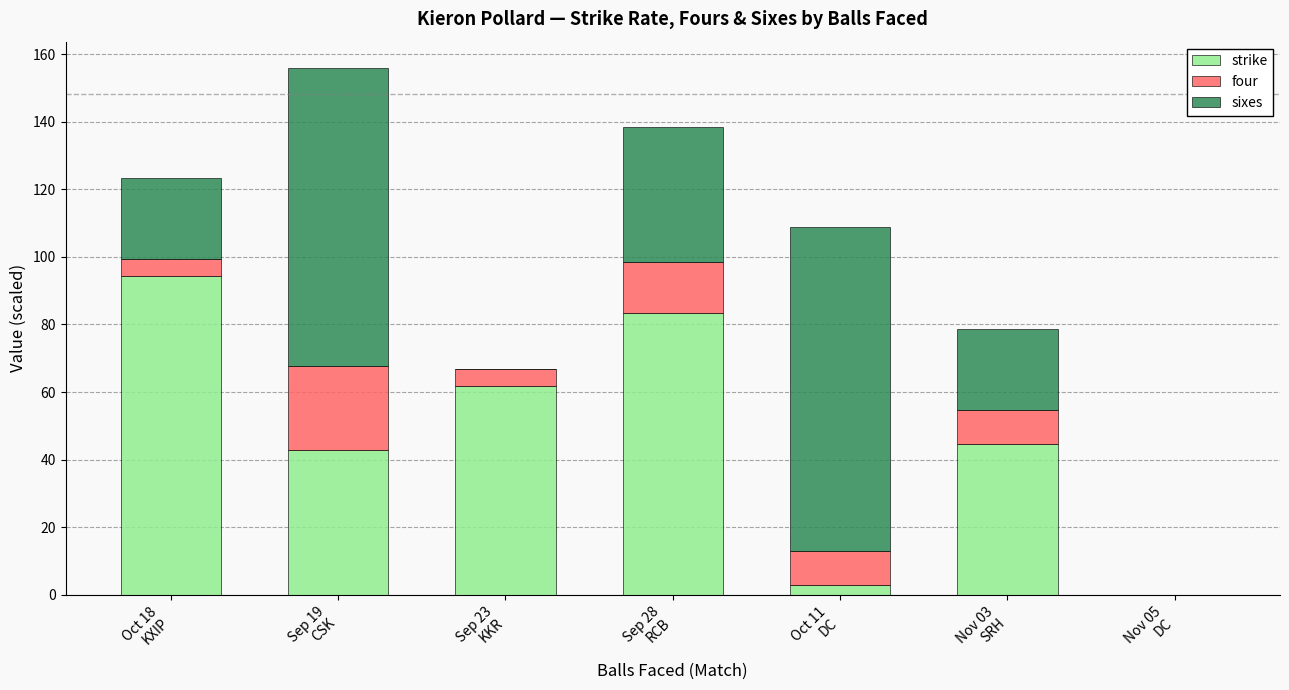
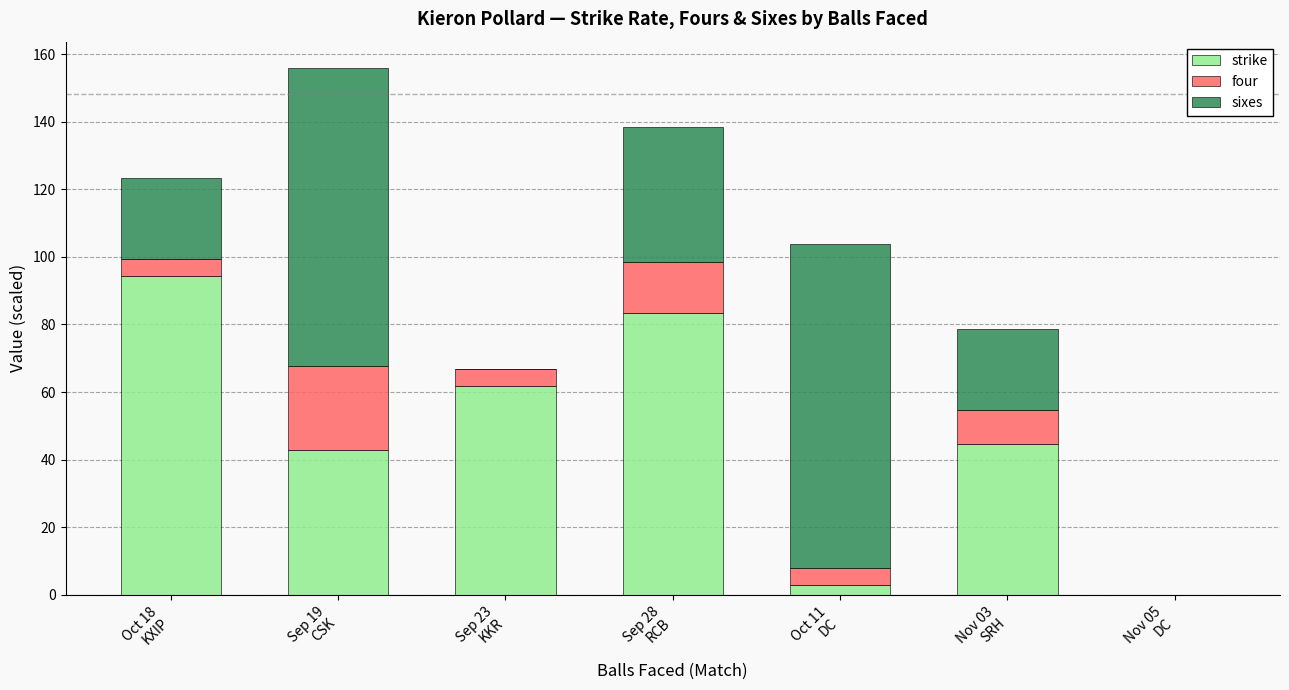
  {
    "strike": {
      "Oct 18 KXIP": 94,
      "Sep 19 CSK": 43,
      "Sep 23 KKR": 62,
      "Sep 28 RCB": 83,
      "Oct 11 DC": 3,
      "Nov 03 SRH": 45,
      "Nov 05 DC": 0
    },
    "four": {
      "Oct 18 KXIP": 5,
      "Sep 19 CSK": 25,
      "Sep 23 KKR": 5,
      "Sep 28 RCB": 15,
-     "Oct 11 DC": 10,
+     "Oct 11 DC": 5,
      "Nov 03 SRH": 10,
      "Nov 05 DC": 0
    },
    "sixes": {
      "Oct 18 KXIP": 24,
      "Sep 19 CSK": 88,
      "Sep 23 KKR": 0,
      "Sep 28 RCB": 40,
      "Oct 11 DC": 96,
      "Nov 03 SRH": 24,
      "Nov 05 DC": 0
    }
  }
